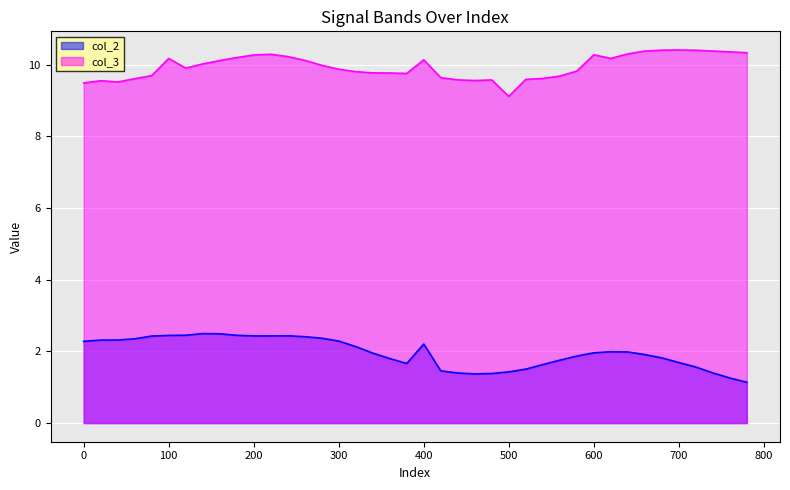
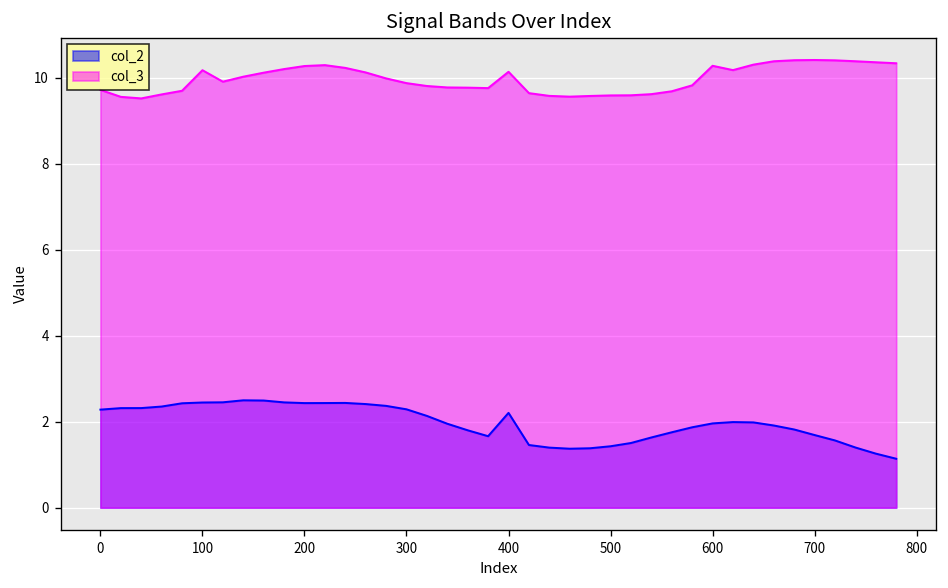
  {
    "col_2": {
      "0": 2.3,
      "100": 2.4,
      "200": 2.4,
      "300": 2.3,
      "400": 2.2,
      "500": 1.4,
      "600": 2.0,
      "700": 1.7
    },
    "col_3": {
-     "0": 9.5,
+     "0": 9.7,
      "100": 10.2,
      "200": 10.3,
      "300": 9.9,
      "400": 10.1,
-     "500": 9.1,
+     "500": 9.6,
      "600": 10.3,
      "700": 10.4
    }
  }
